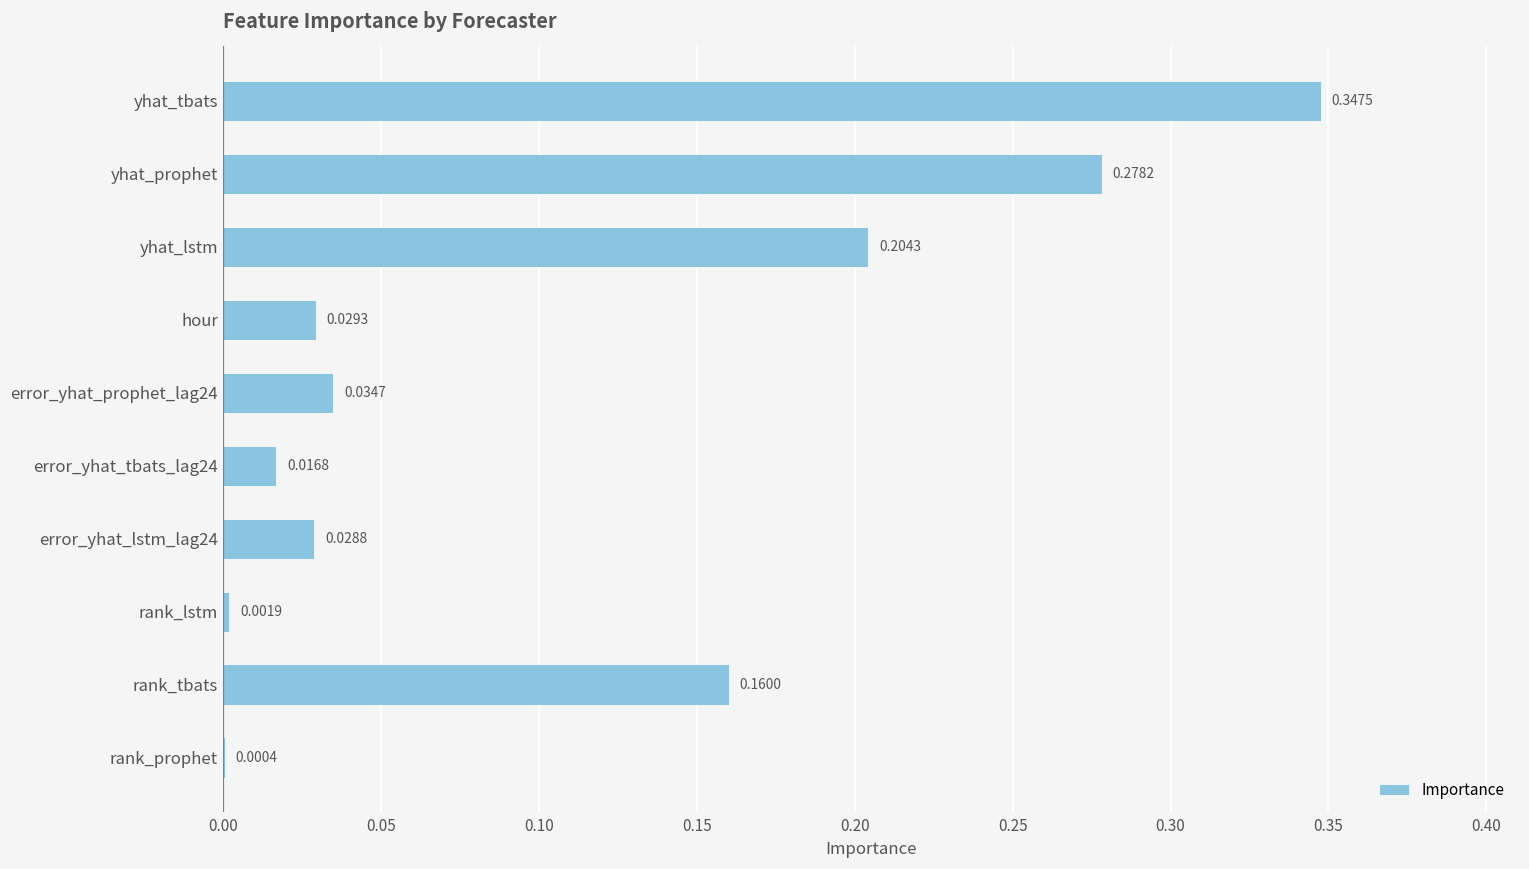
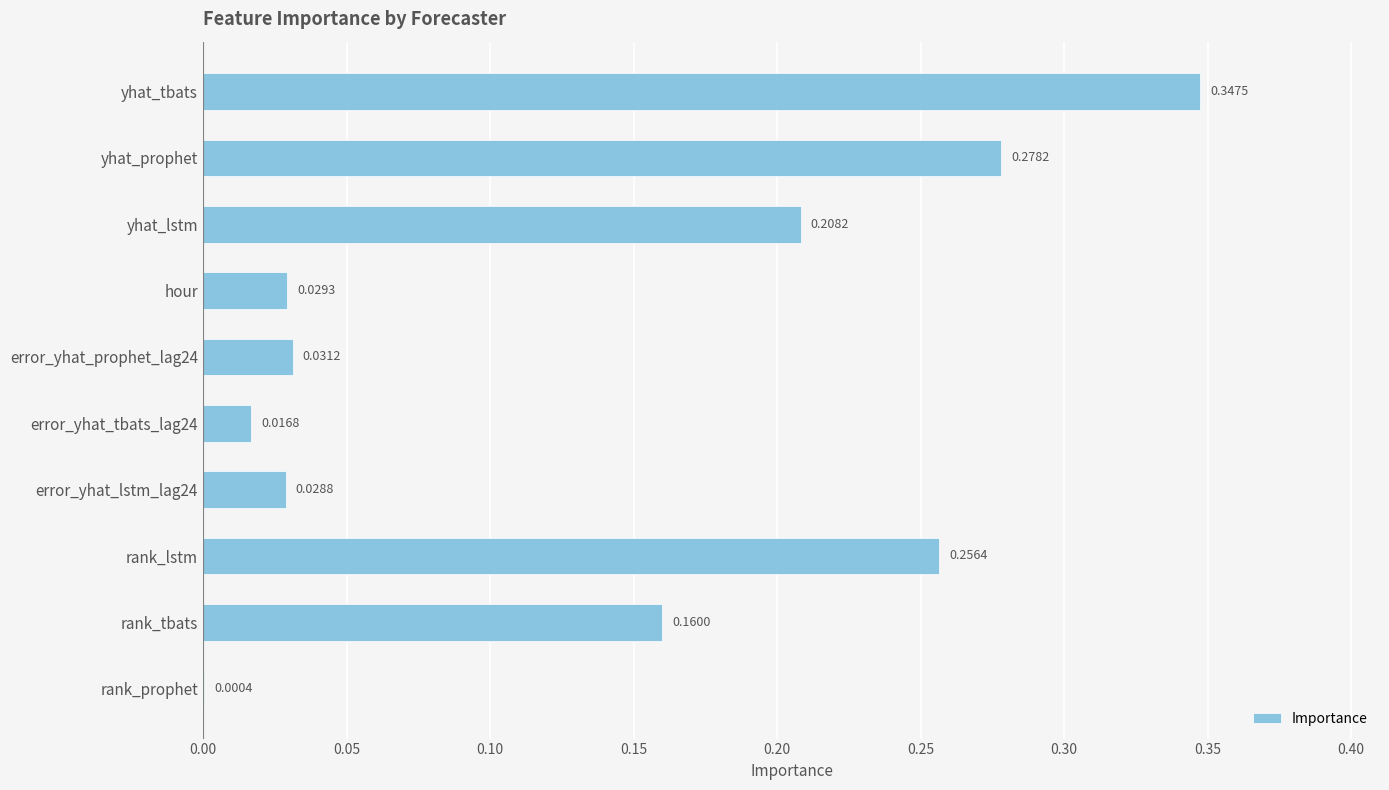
  {
    "yhat_tbats": 0.3475,
    "yhat_prophet": 0.2782,
-   "yhat_lstm": 0.2043,
+   "yhat_lstm": 0.2082,
    "hour": 0.0293,
-   "error_yhat_prophet_lag24": 0.0347,
+   "error_yhat_prophet_lag24": 0.0312,
    "error_yhat_tbats_lag24": 0.0168,
    "error_yhat_lstm_lag24": 0.0288,
-   "rank_lstm": 0.0019,
+   "rank_lstm": 0.2564,
    "rank_tbats": 0.1600,
    "rank_prophet": 0.0004
  }
